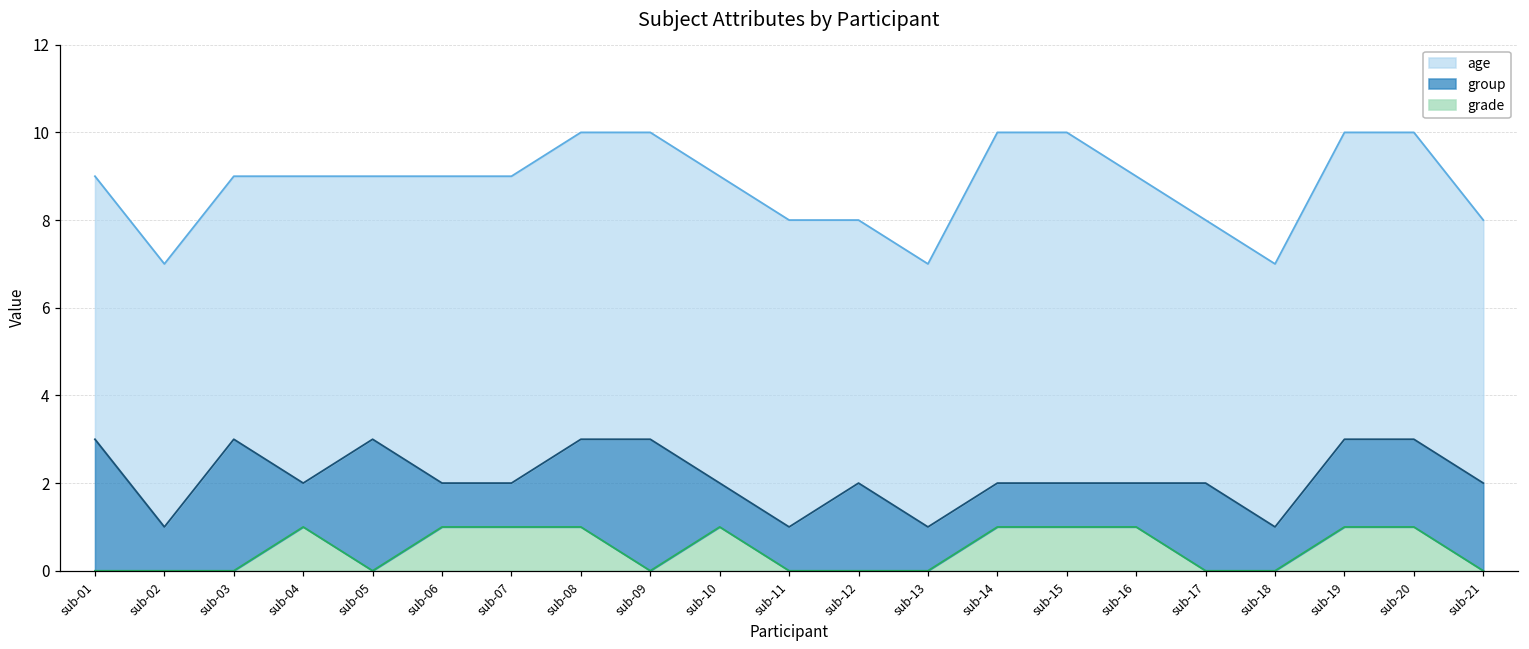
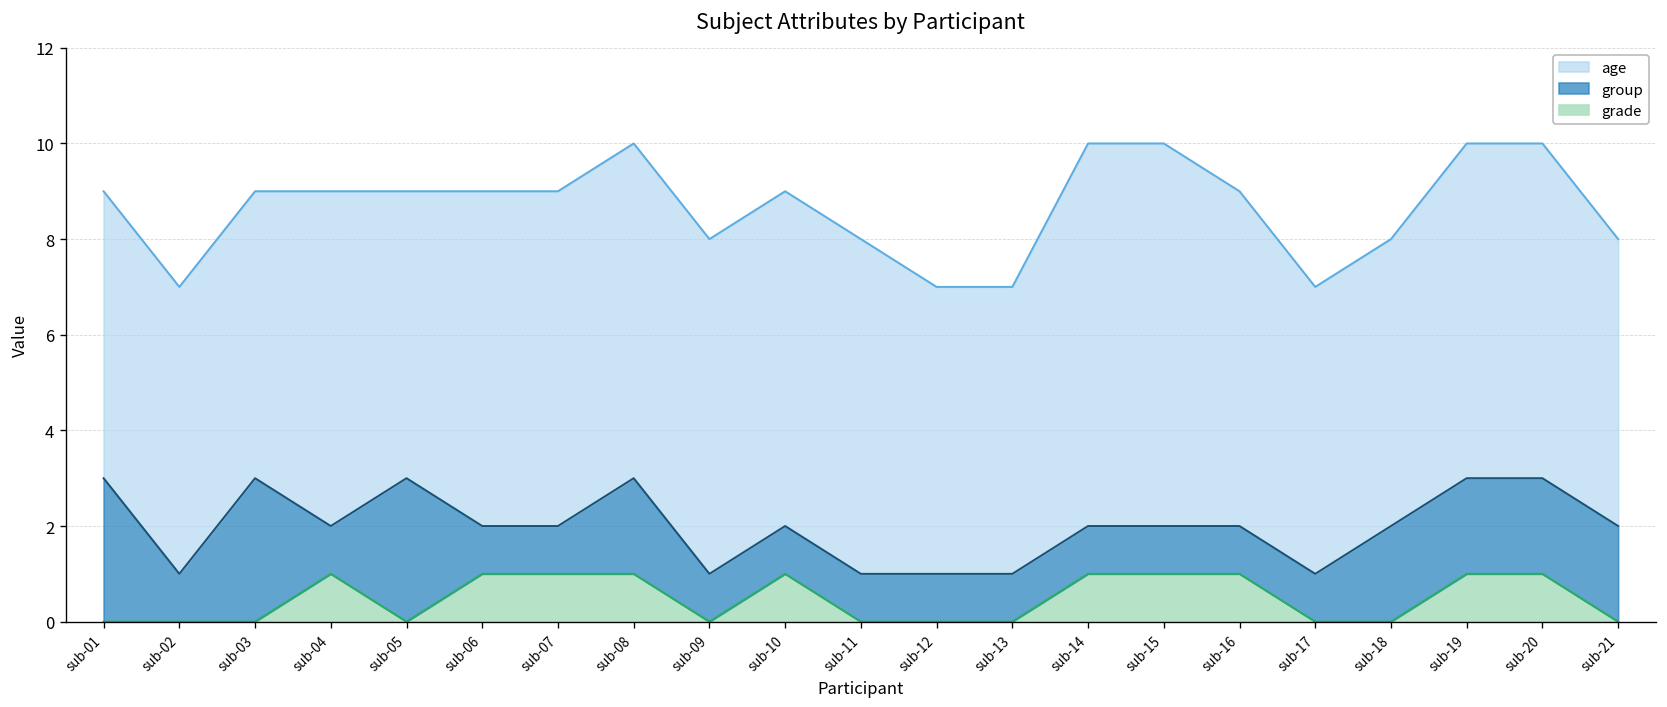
  {
    "group": {
      "sub-01": 3,
      "sub-02": 1,
      "sub-03": 3,
      "sub-04": 2,
      "sub-05": 3,
      "sub-06": 2,
      "sub-07": 2,
      "sub-08": 3,
-     "sub-09": 3,
+     "sub-09": 1,
      "sub-10": 2,
      "sub-11": 1,
-     "sub-12": 2,
+     "sub-12": 1,
      "sub-13": 1,
      "sub-14": 2,
      "sub-15": 2,
      "sub-16": 2,
-     "sub-17": 2,
-     "sub-18": 1,
+     "sub-17": 1,
+     "sub-18": 2,
      "sub-19": 3,
      "sub-20": 3,
      "sub-21": 2
    }
  }
